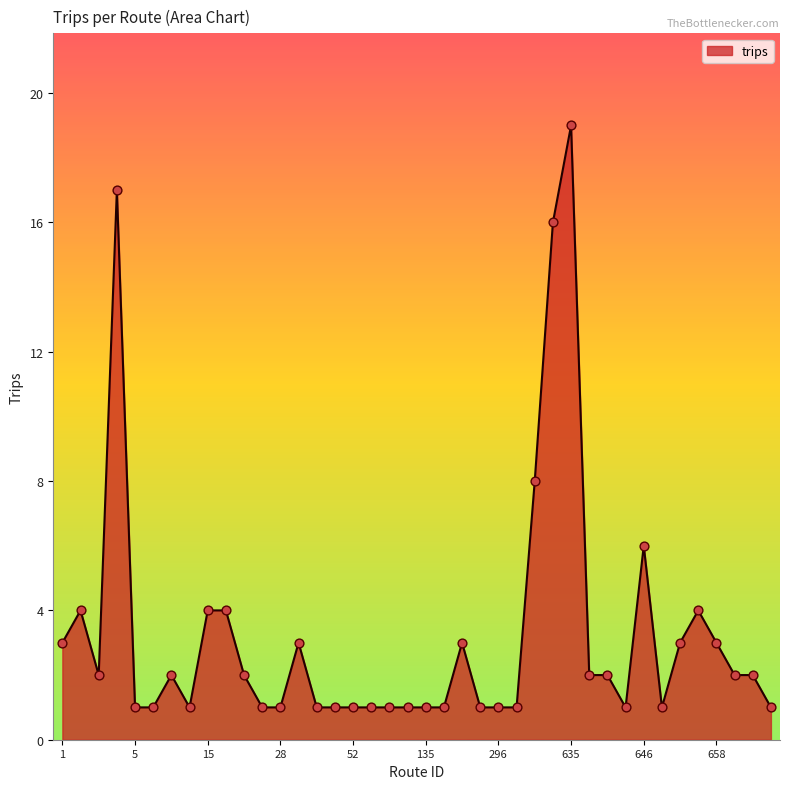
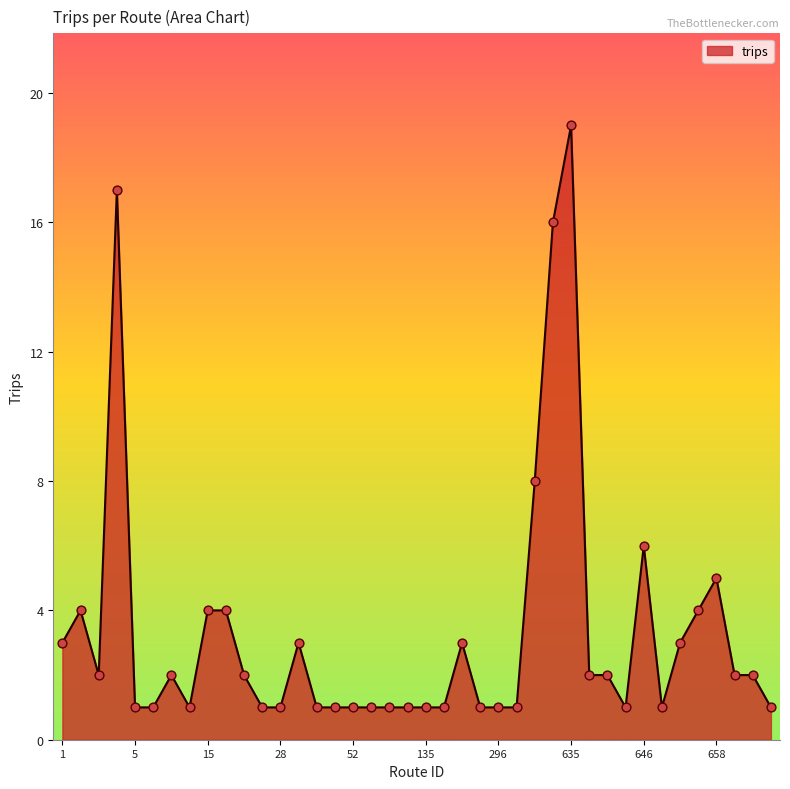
  {
    "1": 3,
    "5": 1,
    "15": 4,
    "28": 1,
    "52": 1,
    "135": 1,
    "296": 1,
    "635": 19,
    "646": 6,
-   "658": 3
+   "658": 5
  }
